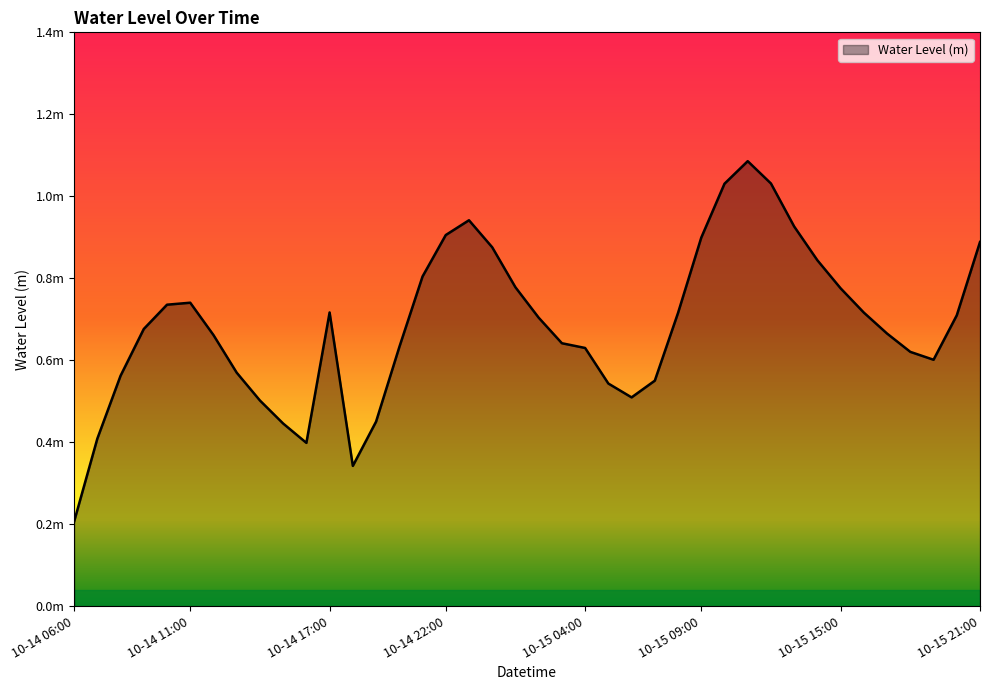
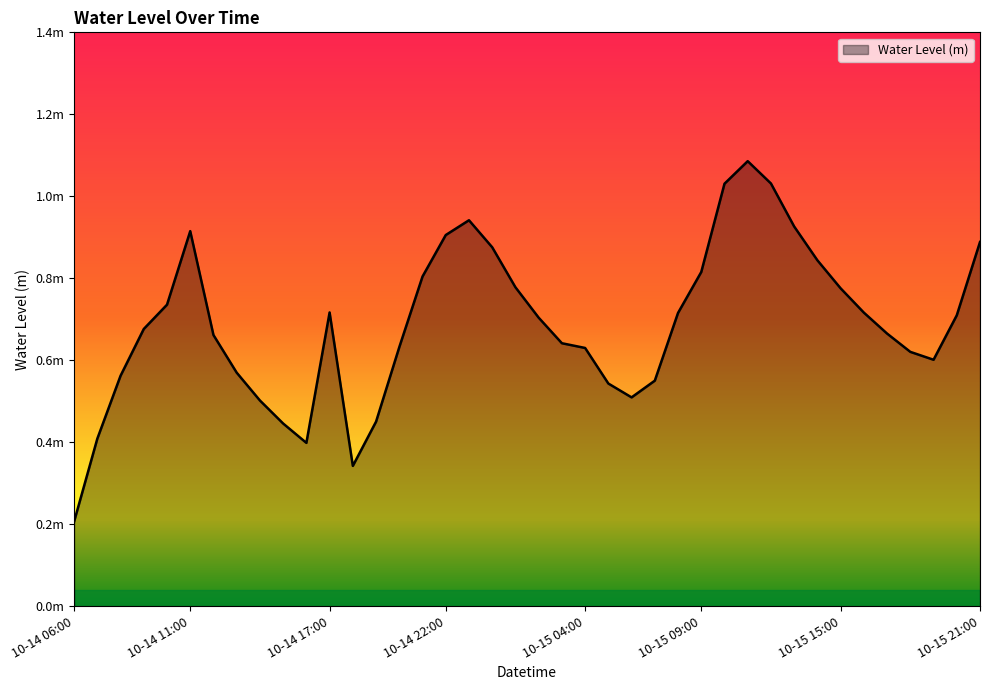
  {
    "10-14 06:00": "0.21m",
-   "10-14 11:00": "0.74m",
+   "10-14 11:00": "0.91m",
    "10-14 17:00": "0.72m",
    "10-14 22:00": "0.91m",
    "10-15 04:00": "0.63m",
-   "10-15 09:00": "0.90m",
+   "10-15 09:00": "0.82m",
    "10-15 15:00": "0.78m",
    "10-15 21:00": "0.89m"
  }
